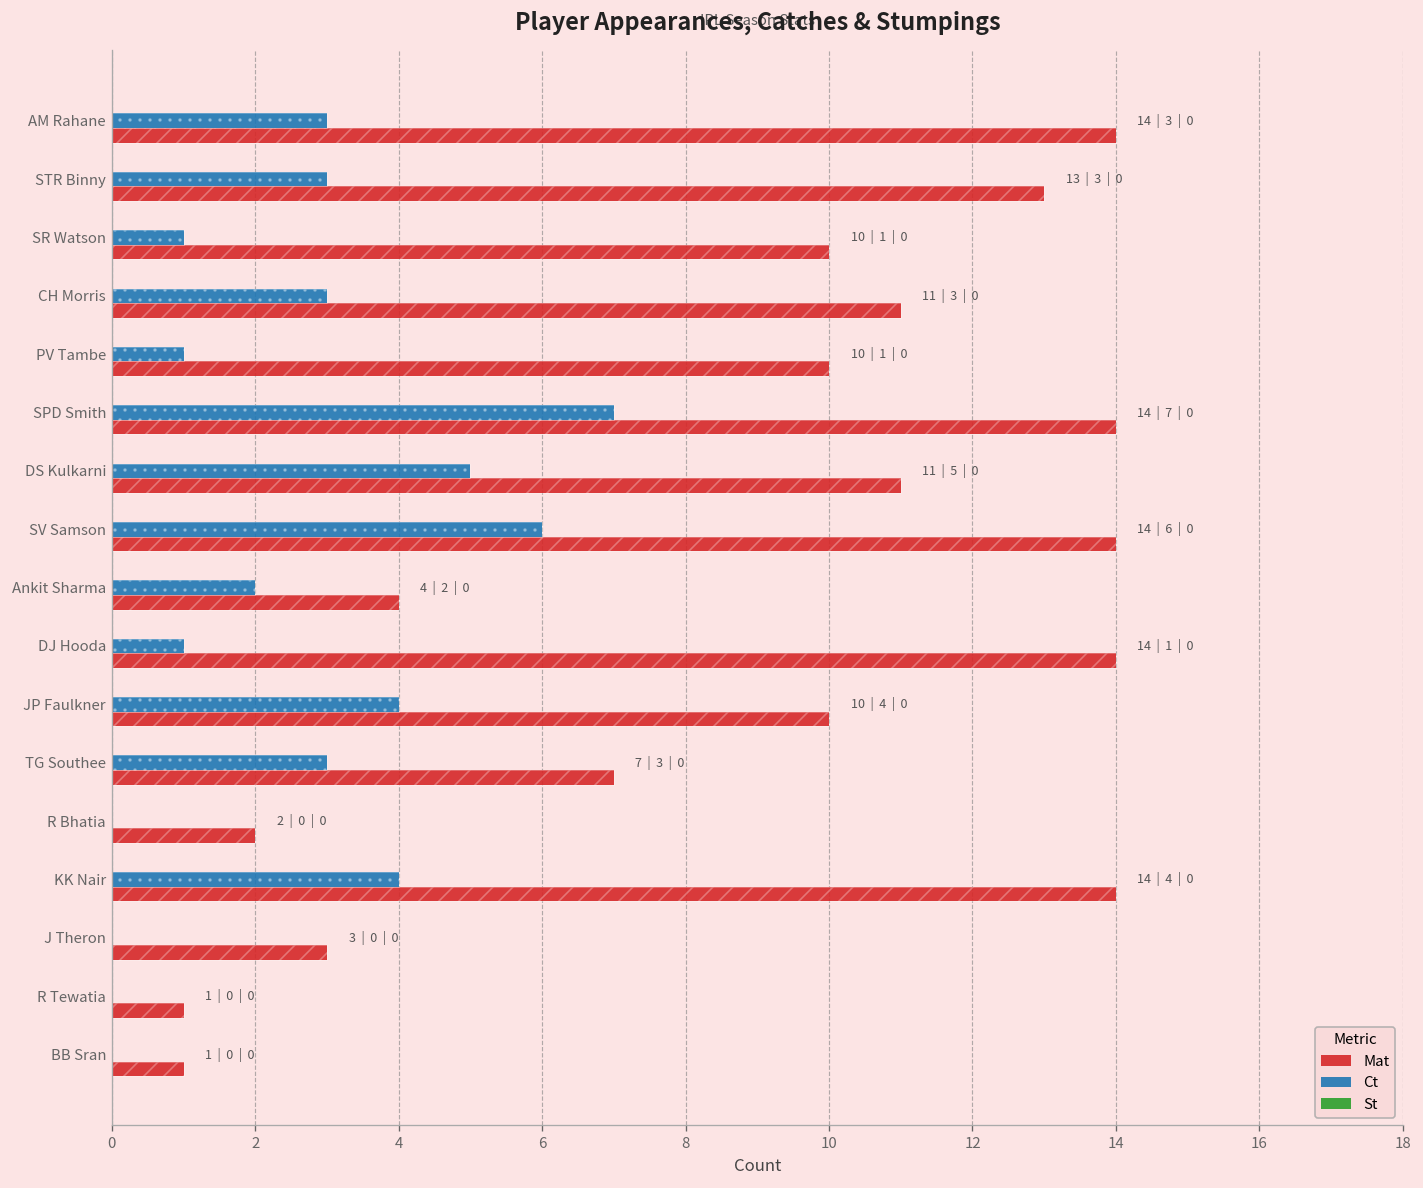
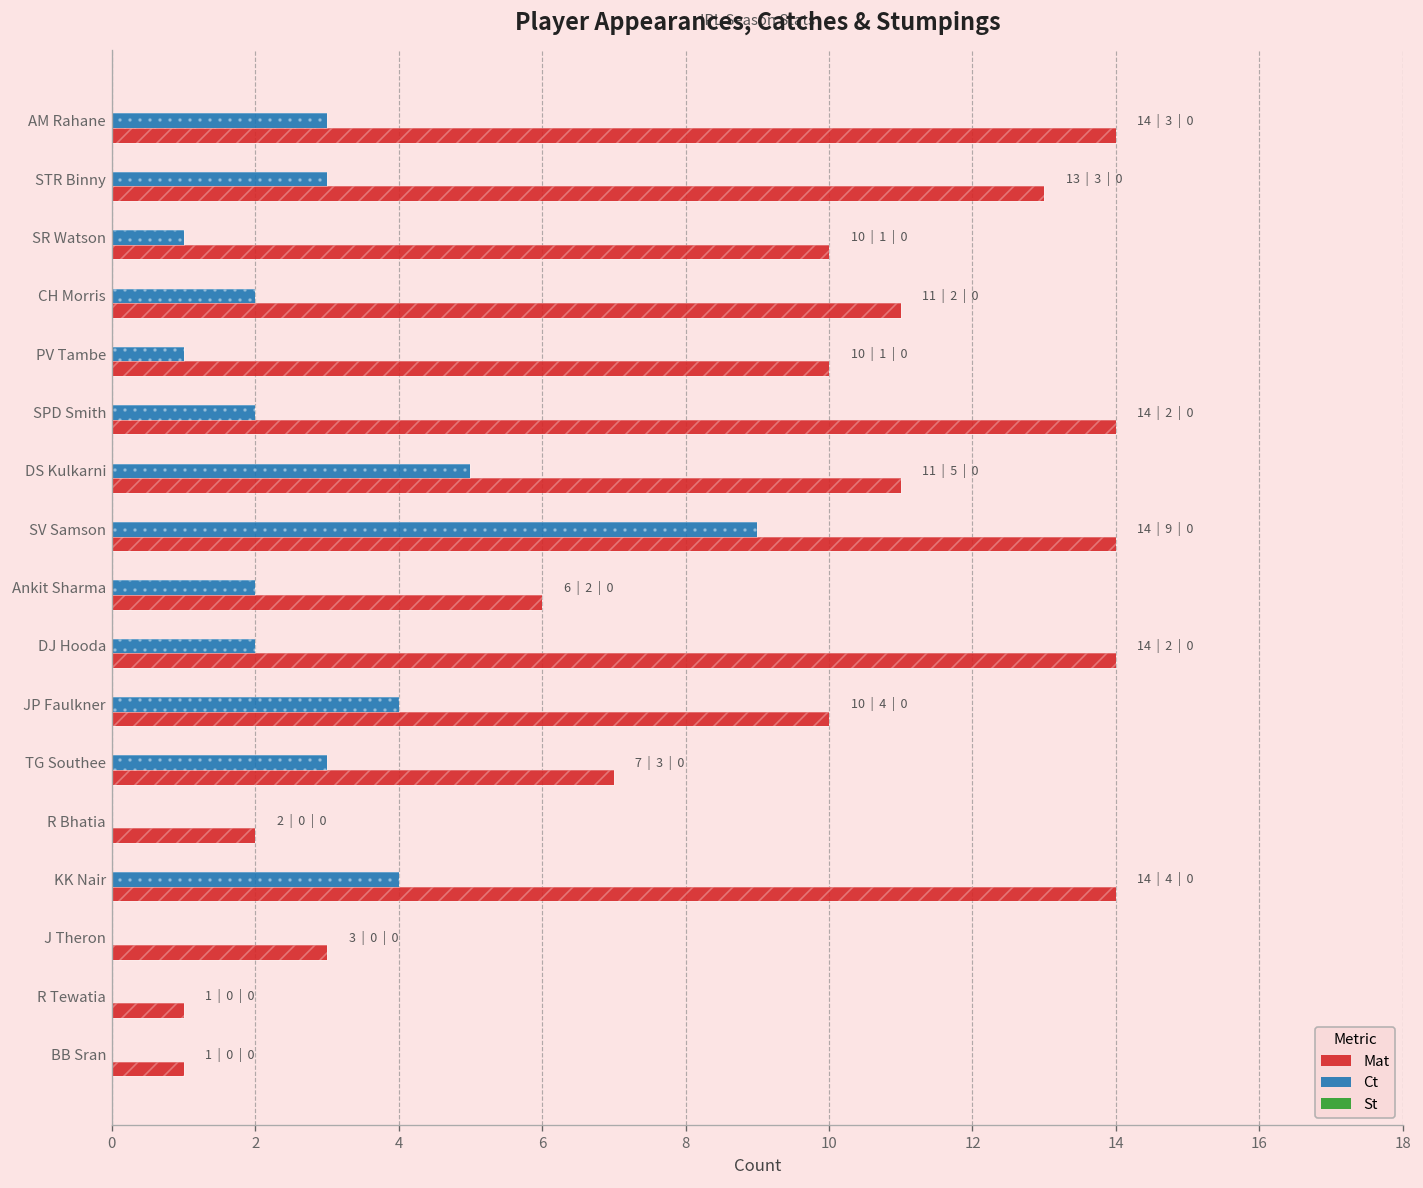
  {
    "Mat": {
      "AM Rahane": 14,
      "STR Binny": 13,
      "SR Watson": 10,
      "CH Morris": 11,
      "PV Tambe": 10,
      "SPD Smith": 14,
      "DS Kulkarni": 11,
      "SV Samson": 14,
-     "Ankit Sharma": 4,
+     "Ankit Sharma": 6,
      "DJ Hooda": 14,
      "JP Faulkner": 10,
      "TG Southee": 7,
      "R Bhatia": 2,
      "KK Nair": 14,
      "J Theron": 3,
      "R Tewatia": 1,
      "BB Sran": 1
    },
    "Ct": {
-     "CH Morris": 3,
-     "SPD Smith": 7,
-     "SV Samson": 6,
-     "DJ Hooda": 1
+     "CH Morris": 2,
+     "SPD Smith": 2,
+     "SV Samson": 9,
+     "DJ Hooda": 2
    },
    "St": {
      "AM Rahane": 0.0,
      "STR Binny": 0.0,
      "SR Watson": 0.0,
      "CH Morris": 0.0,
      "PV Tambe": 0.0,
      "SPD Smith": 0.0,
      "DS Kulkarni": 0.0,
      "SV Samson": 0.0,
      "Ankit Sharma": 0.0,
      "DJ Hooda": 0.0,
      "JP Faulkner": 0.0,
      "TG Southee": 0.0,
      "R Bhatia": 0.0,
      "KK Nair": 0.0,
      "J Theron": 0.0,
      "R Tewatia": 0.0,
      "BB Sran": 0.0
    }
  }
